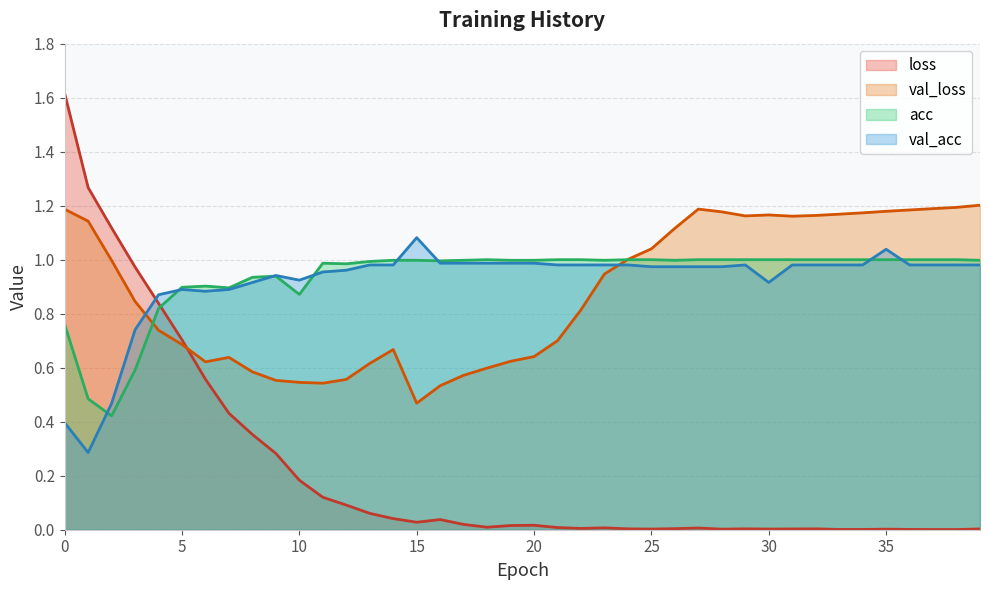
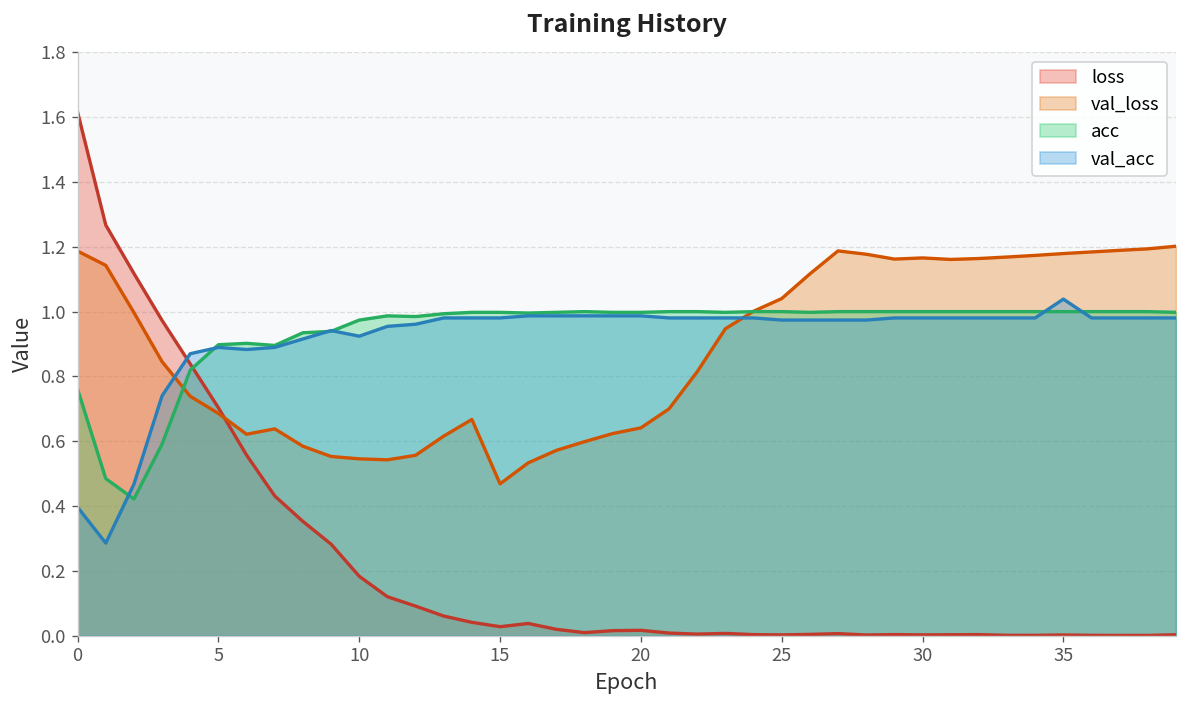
  {
    "acc": {
      "0": 0.76,
-     "10": 0.87,
+     "10": 0.97,
      "15": 1.00,
      "20": 1.00,
      "25": 1.00,
      "30": 1.00,
      "35": 1.00
    },
    "val_acc": {
      "0": 0.40,
      "10": 0.92,
-     "15": 1.08,
+     "15": 0.98,
      "20": 0.99,
      "25": 0.97,
-     "30": 0.92,
+     "30": 0.98,
      "35": 1.04
    }
  }
